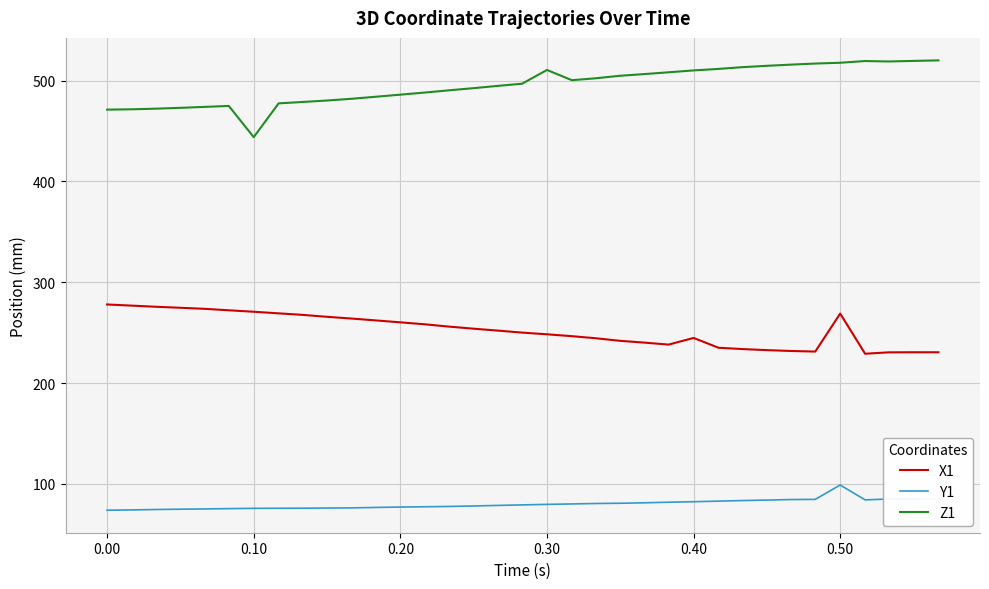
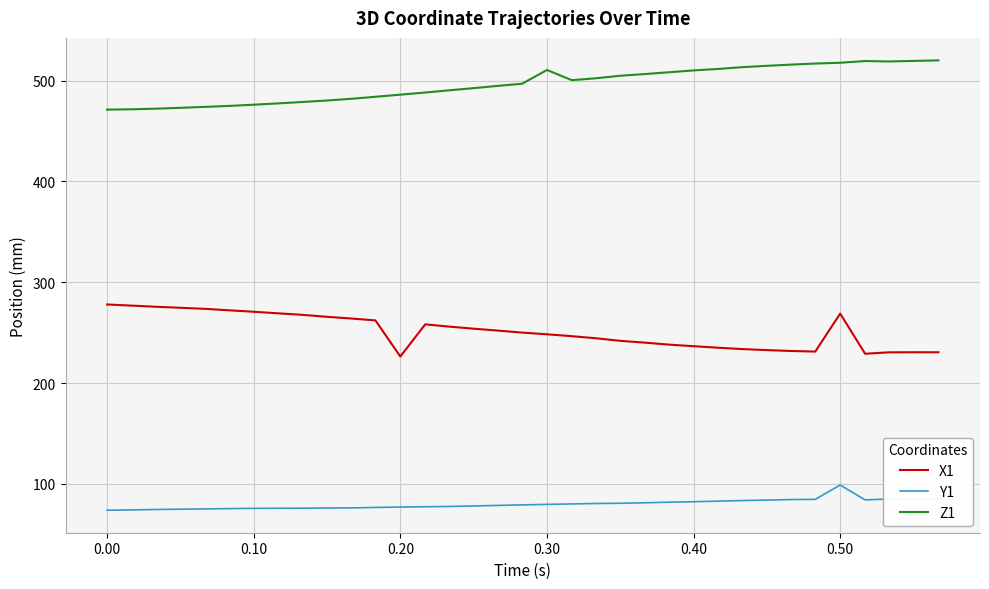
  {
    "X1": {
      "0.00": 278,
      "0.10": 271,
-     "0.20": 260,
+     "0.20": 226,
      "0.30": 248,
-     "0.40": 245,
+     "0.40": 237,
      "0.50": 269
    },
    "Y1": {
      "0.00": 74,
      "0.10": 76,
      "0.20": 77,
      "0.30": 80,
      "0.40": 82,
      "0.50": 99
    },
    "Z1": {
      "0.00": 471,
-     "0.10": 444,
+     "0.10": 476,
      "0.20": 486,
      "0.30": 511,
      "0.40": 510,
      "0.50": 518
    }
  }
